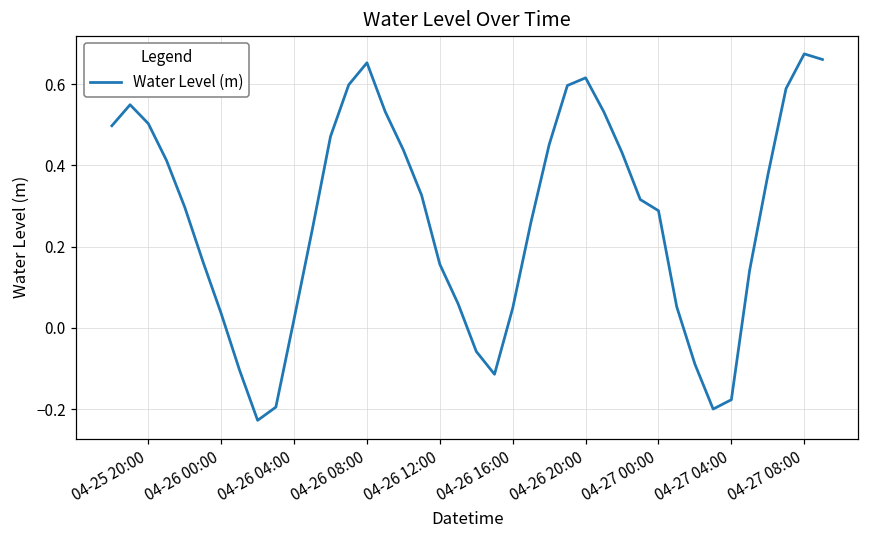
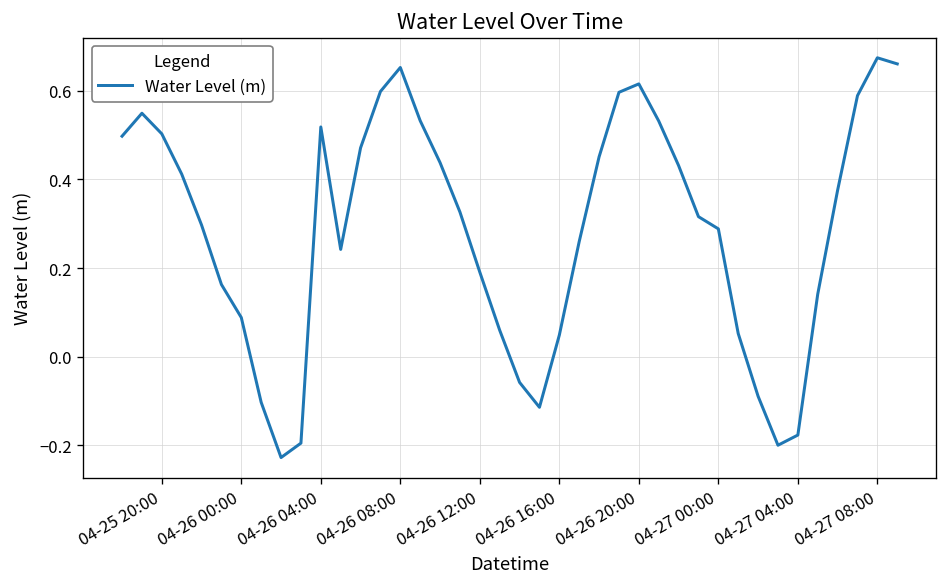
  {
    "04-25 20:00": 0.50,
-   "04-26 00:00": 0.04,
-   "04-26 04:00": 0.02,
+   "04-26 00:00": 0.09,
+   "04-26 04:00": 0.52,
    "04-26 08:00": 0.65,
-   "04-26 12:00": 0.16,
+   "04-26 12:00": 0.19,
    "04-26 16:00": 0.05,
    "04-26 20:00": 0.62,
    "04-27 00:00": 0.29,
    "04-27 04:00": -0.18,
    "04-27 08:00": 0.67
  }
